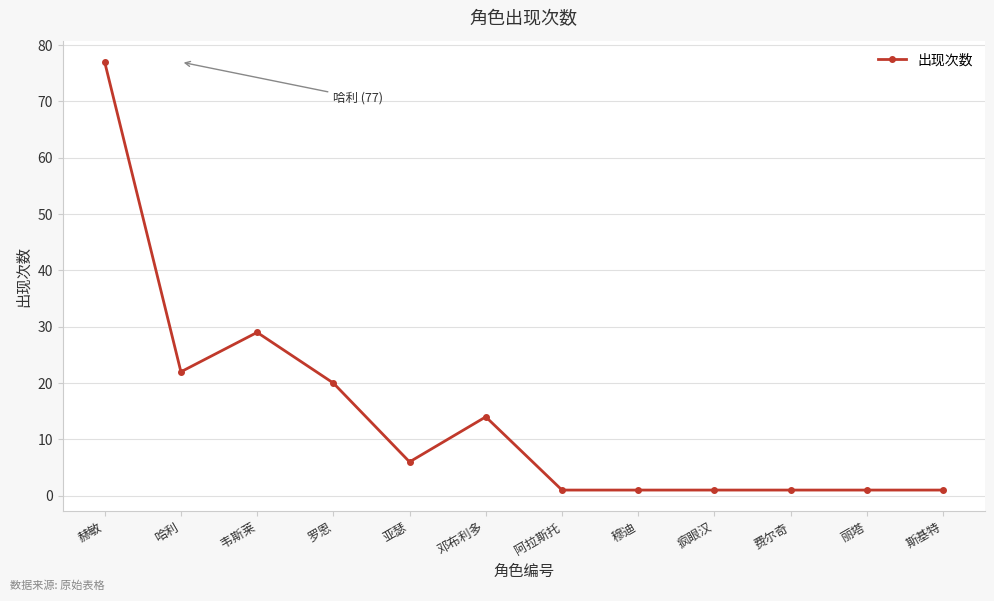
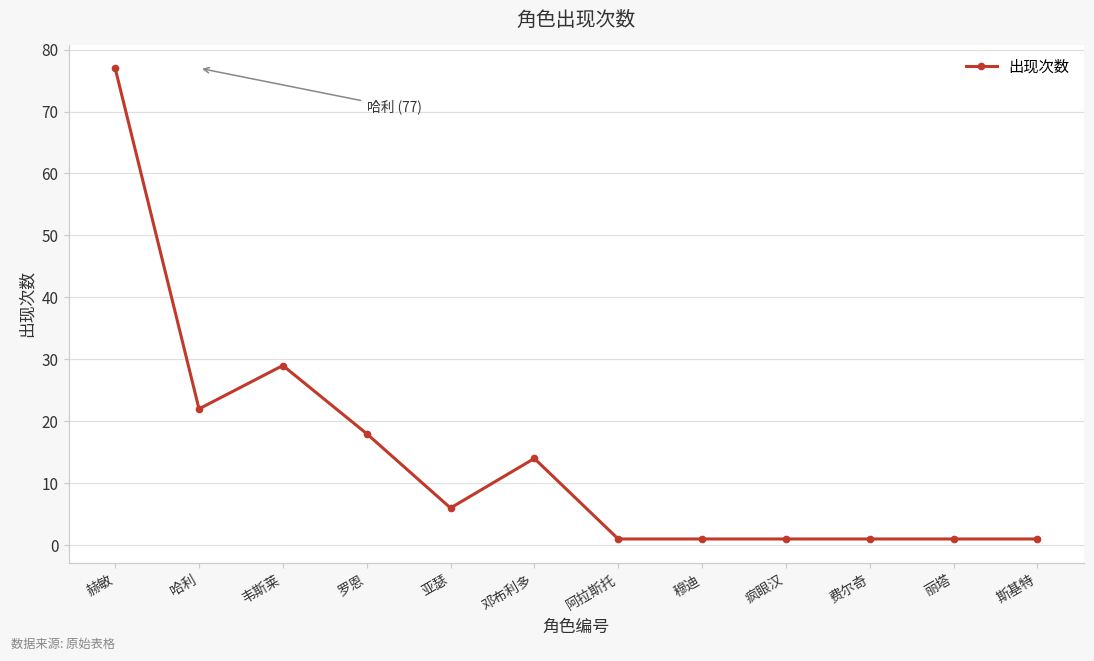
  {
    "赫敏": 77,
    "哈利": 22,
    "韦斯莱": 29,
-   "罗恩": 20,
+   "罗恩": 18,
    "亚瑟": 6,
    "邓布利多": 14,
    "阿拉斯托": 1,
    "穆迪": 1,
    "疯眼汉": 1,
    "费尔奇": 1,
    "丽塔": 1,
    "斯基特": 1
  }
